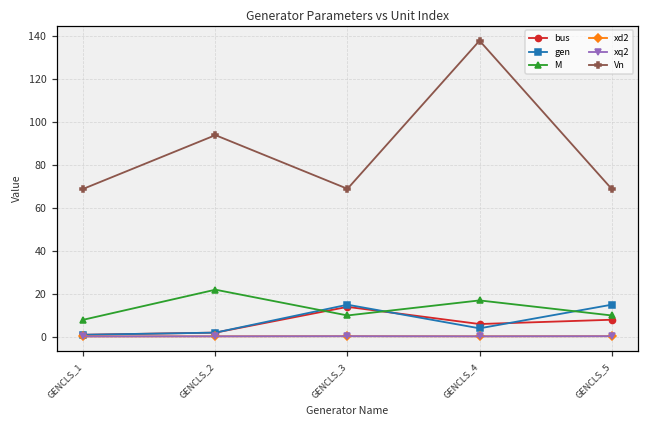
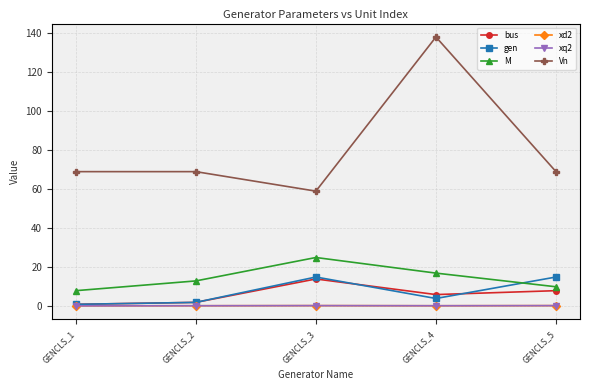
  {
    "bus": {
      "GENCLS_4": 6,
      "GENCLS_5": 8
    },
    "gen": {
      "GENCLS_4": 4,
      "GENCLS_5": 15
    },
    "M": {
      "GENCLS_1": 8,
-     "GENCLS_2": 22,
-     "GENCLS_3": 10,
+     "GENCLS_2": 13,
+     "GENCLS_3": 25,
      "GENCLS_4": 17,
      "GENCLS_5": 10
    },
    "xq2": {
      "GENCLS_2": 0,
      "GENCLS_3": 0,
      "GENCLS_4": 0,
      "GENCLS_5": 0
    },
    "Vn": {
      "GENCLS_1": 69,
-     "GENCLS_2": 94,
-     "GENCLS_3": 69,
+     "GENCLS_2": 69,
+     "GENCLS_3": 59,
      "GENCLS_4": 138,
      "GENCLS_5": 69
    }
  }
